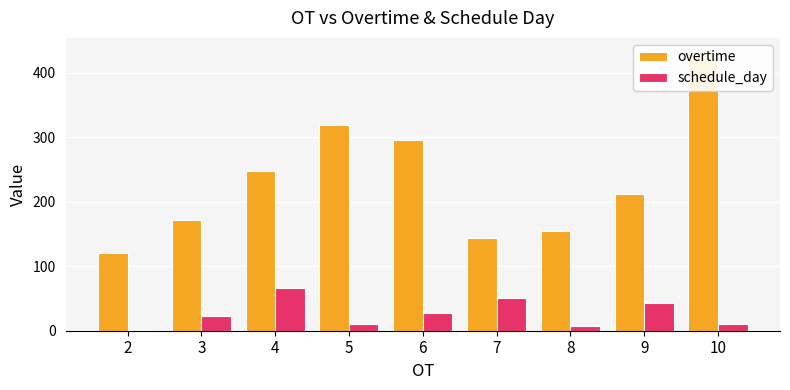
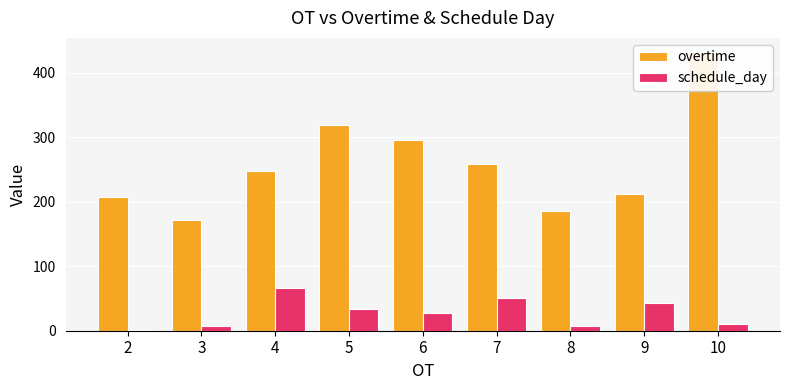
  {
    "overtime": {
-     "2": 120,
+     "2": 210,
      "3": 170,
      "4": 250,
      "5": 320,
      "6": 300,
-     "7": 140,
-     "8": 160,
+     "7": 260,
+     "8": 190,
      "9": 210
    },
    "schedule_day": {
-     "3": 20,
+     "3": 10,
      "4": 70,
-     "5": 10,
+     "5": 30,
      "6": 30,
      "7": 50,
      "8": 10,
      "9": 40,
      "10": 10
    }
  }
